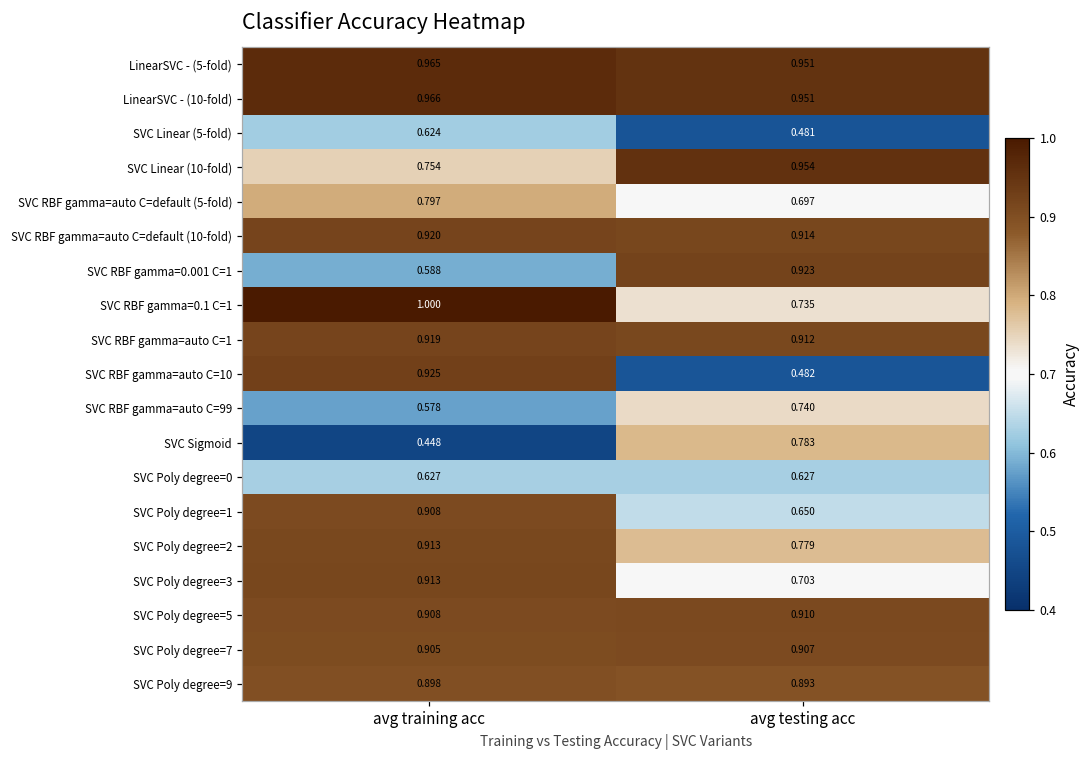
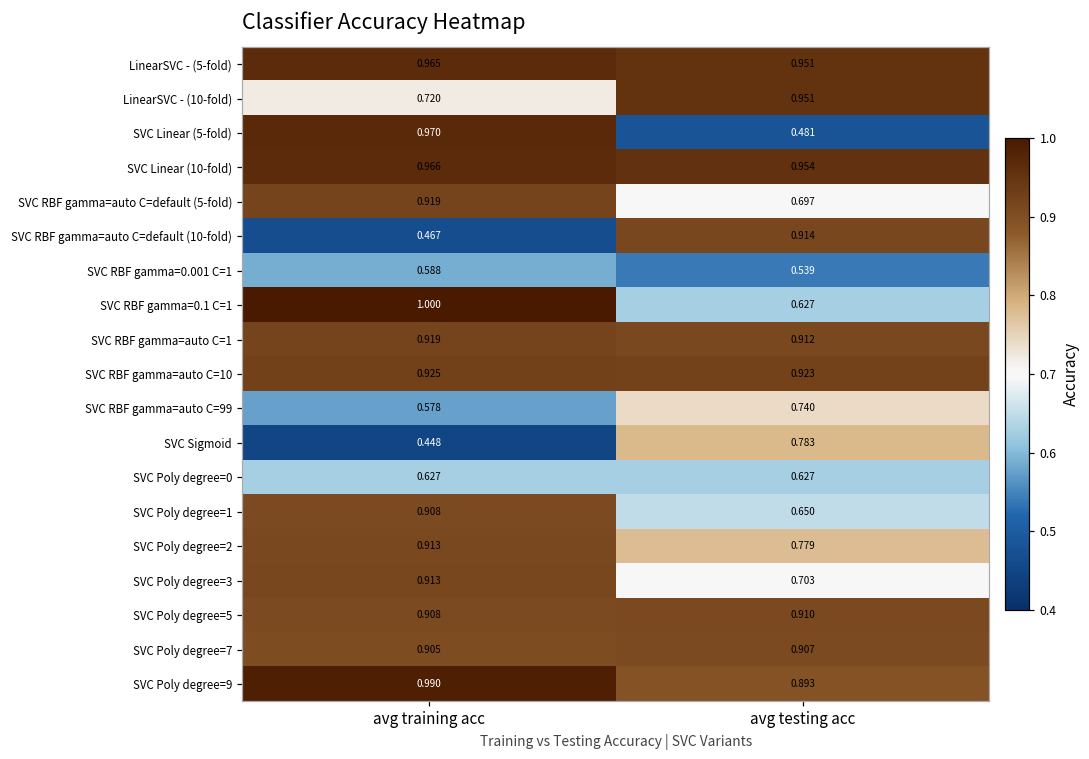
  {
    "LinearSVC - (5-fold)": {
      "avg training acc": 0.965,
      "avg testing acc": 0.951
    },
    "LinearSVC - (10-fold)": {
-     "avg training acc": 0.966,
+     "avg training acc": 0.720,
      "avg testing acc": 0.951
    },
    "SVC Linear (5-fold)": {
-     "avg training acc": 0.624,
+     "avg training acc": 0.970,
      "avg testing acc": 0.481
    },
    "SVC Linear (10-fold)": {
-     "avg training acc": 0.754,
+     "avg training acc": 0.966,
      "avg testing acc": 0.954
    },
    "SVC RBF gamma=auto C=default (5-fold)": {
-     "avg training acc": 0.797,
+     "avg training acc": 0.919,
      "avg testing acc": 0.697
    },
    "SVC RBF gamma=auto C=default (10-fold)": {
-     "avg training acc": 0.920,
+     "avg training acc": 0.467,
      "avg testing acc": 0.914
    },
    "SVC RBF gamma=0.001 C=1": {
      "avg training acc": 0.588,
-     "avg testing acc": 0.923
+     "avg testing acc": 0.539
    },
    "SVC RBF gamma=0.1 C=1": {
      "avg training acc": 1.000,
-     "avg testing acc": 0.735
+     "avg testing acc": 0.627
    },
    "SVC RBF gamma=auto C=1": {
      "avg training acc": 0.919,
      "avg testing acc": 0.912
    },
    "SVC RBF gamma=auto C=10": {
      "avg training acc": 0.925,
-     "avg testing acc": 0.482
+     "avg testing acc": 0.923
    },
    "SVC RBF gamma=auto C=99": {
      "avg training acc": 0.578,
      "avg testing acc": 0.740
    },
    "SVC Sigmoid": {
      "avg training acc": 0.448,
      "avg testing acc": 0.783
    },
    "SVC Poly degree=0": {
      "avg training acc": 0.627,
      "avg testing acc": 0.627
    },
    "SVC Poly degree=1": {
      "avg training acc": 0.908,
      "avg testing acc": 0.650
    },
    "SVC Poly degree=2": {
      "avg training acc": 0.913,
      "avg testing acc": 0.779
    },
    "SVC Poly degree=3": {
      "avg training acc": 0.913,
      "avg testing acc": 0.703
    },
    "SVC Poly degree=5": {
      "avg training acc": 0.908,
      "avg testing acc": 0.910
    },
    "SVC Poly degree=7": {
      "avg training acc": 0.905,
      "avg testing acc": 0.907
    },
    "SVC Poly degree=9": {
-     "avg training acc": 0.898,
+     "avg training acc": 0.990,
      "avg testing acc": 0.893
    }
  }
